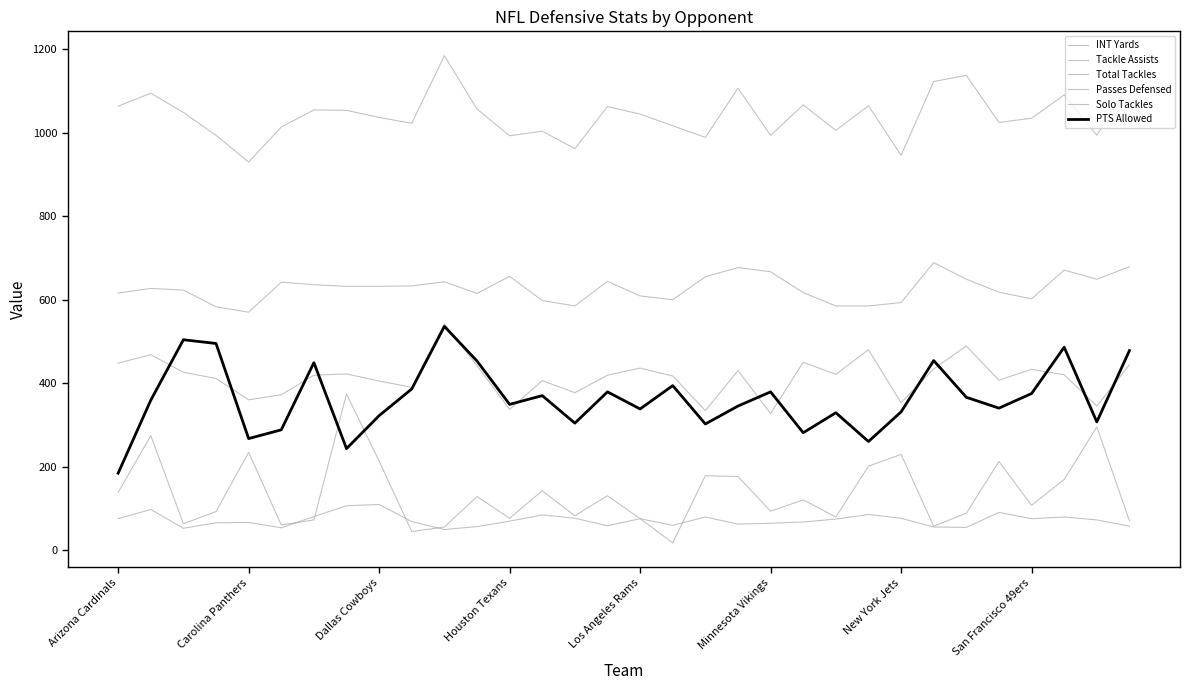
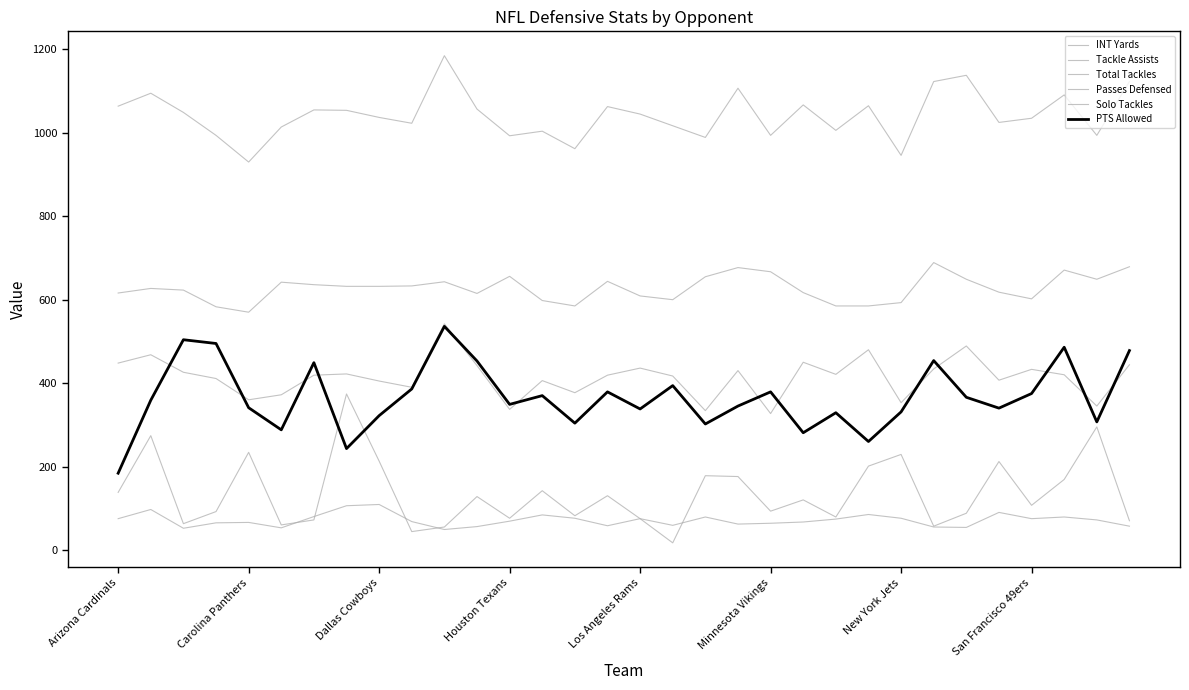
  {
    "PTS Allowed": {
      "Arizona Cardinals": 180,
-     "Carolina Panthers": 270,
+     "Carolina Panthers": 340,
      "Dallas Cowboys": 320,
      "Houston Texans": 350,
      "Los Angeles Rams": 340,
      "Minnesota Vikings": 380,
      "New York Jets": 330,
      "San Francisco 49ers": 380
    }
  }
